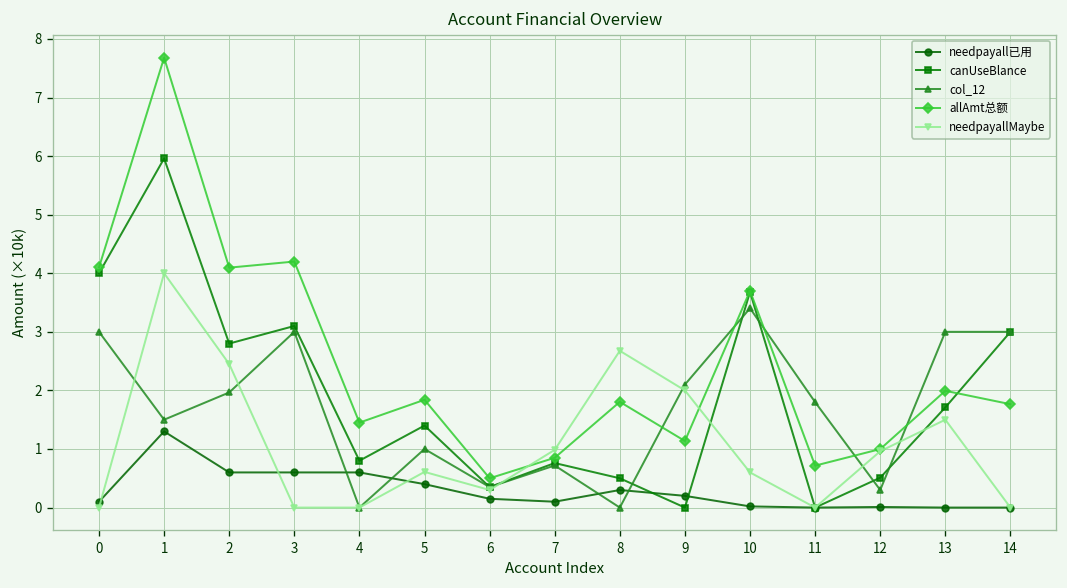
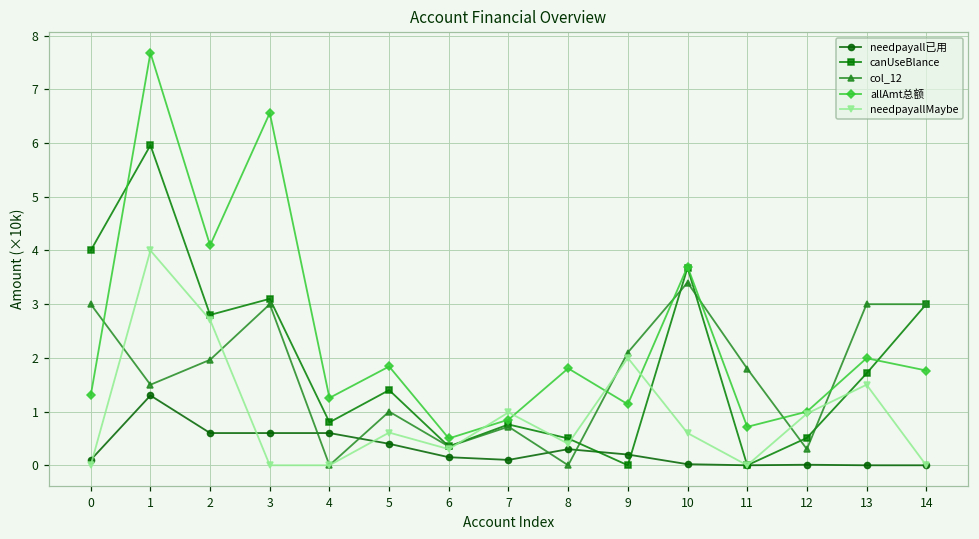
  {
    "allAmt总额": {
-     "0": 4.1,
+     "0": 1.3,
      "1": 7.7,
      "2": 4.1,
-     "3": 4.2,
-     "4": 1.5,
+     "3": 6.6,
+     "4": 1.3,
      "5": 1.8,
      "6": 0.5,
      "7": 0.9,
      "8": 1.8,
      "9": 1.1,
      "11": 0.7,
      "13": 2.0,
      "14": 1.8
    },
    "needpayallMaybe": {
      "0": 0.0,
      "1": 4.0,
-     "2": 2.5,
+     "2": 2.7,
      "3": 0.0,
      "5": 0.6,
      "7": 1.0,
-     "8": 2.7,
+     "8": 0.4,
      "9": 2.0,
      "10": 0.6,
      "13": 1.5
    }
  }
